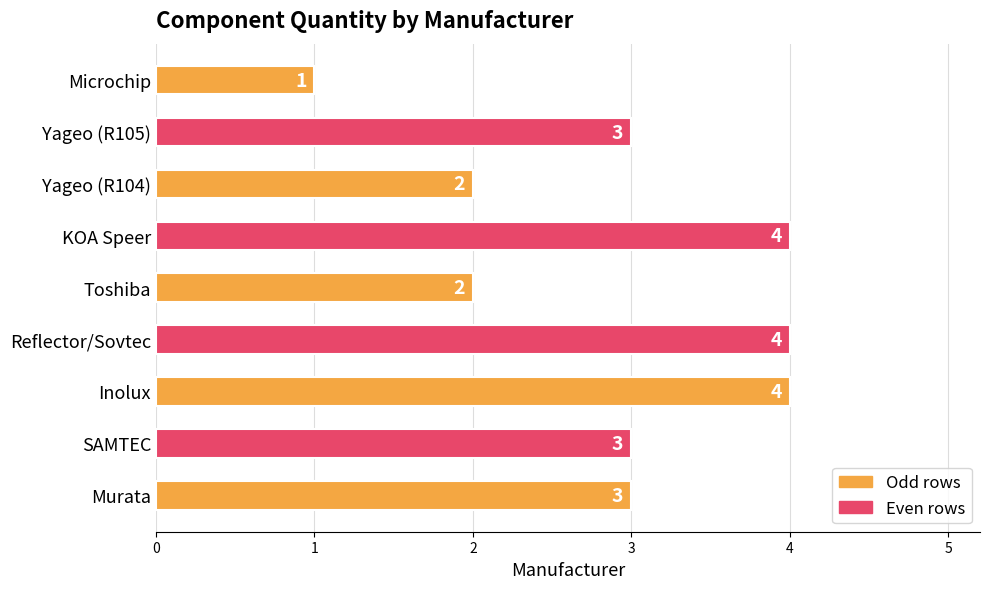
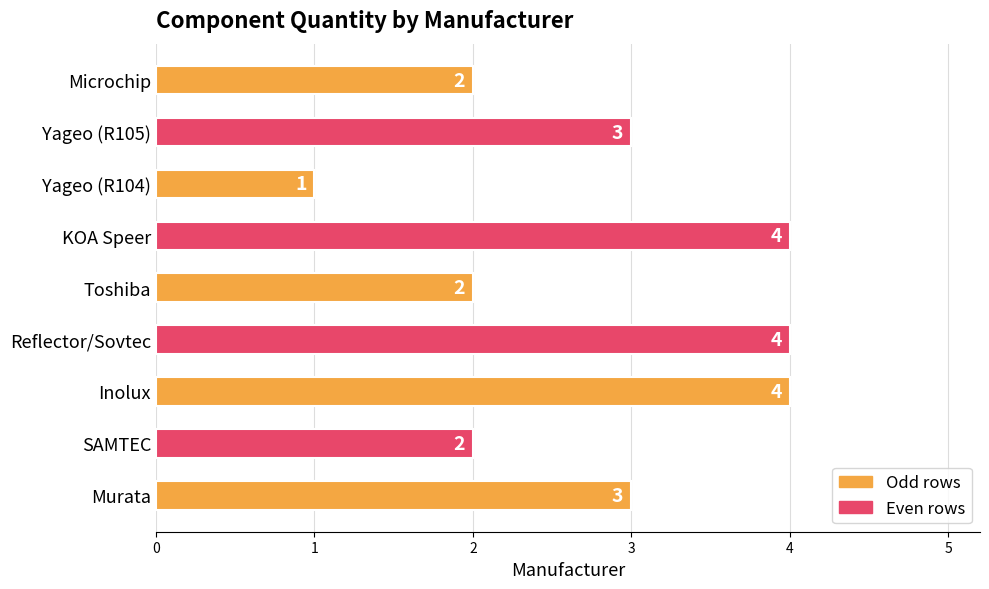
  {
-   "Microchip": 1,
+   "Microchip": 2,
    "Yageo (R105)": 3,
-   "Yageo (R104)": 2,
+   "Yageo (R104)": 1,
    "KOA Speer": 4,
    "Toshiba": 2,
    "Reflector/Sovtec": 4,
    "Inolux": 4,
-   "SAMTEC": 3,
+   "SAMTEC": 2,
    "Murata": 3
  }
